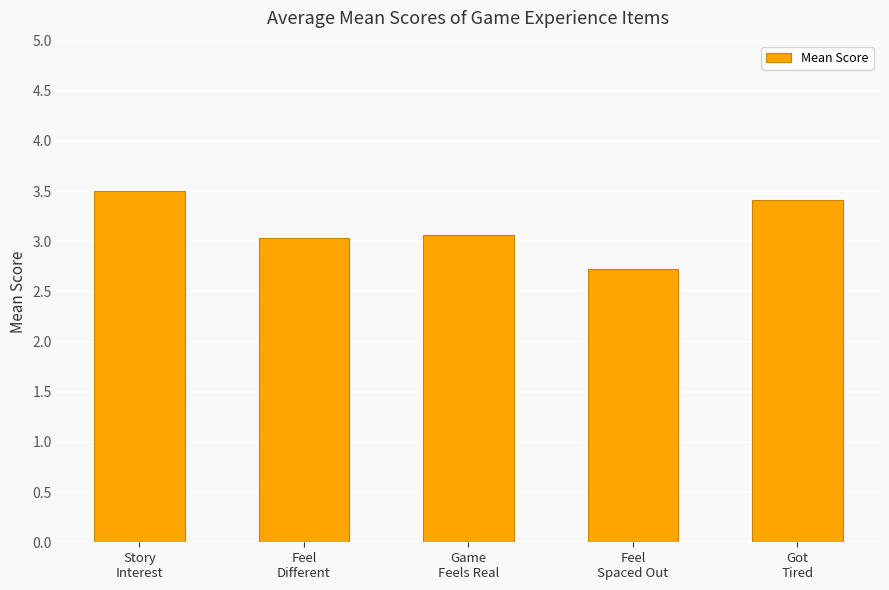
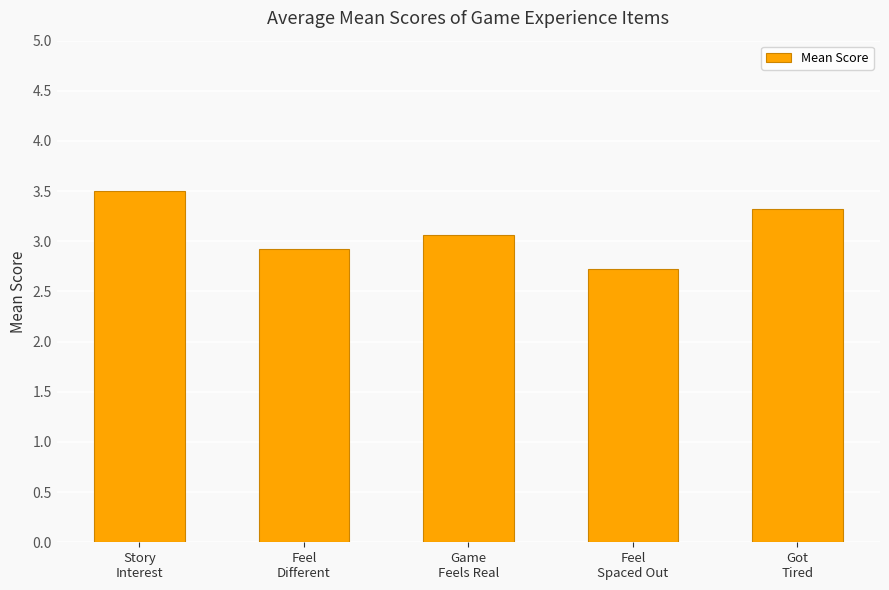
  {
    "Story Interest": 3.50,
-   "Feel Different": 3.03,
+   "Feel Different": 2.92,
    "Game Feels Real": 3.06,
    "Feel Spaced Out": 2.73,
-   "Got Tired": 3.41
+   "Got Tired": 3.32
  }
